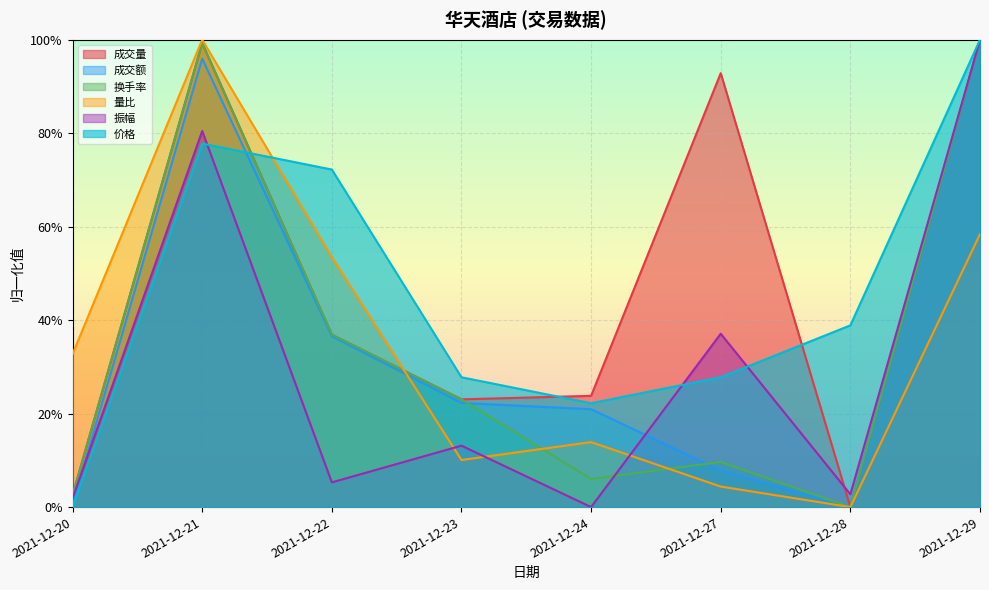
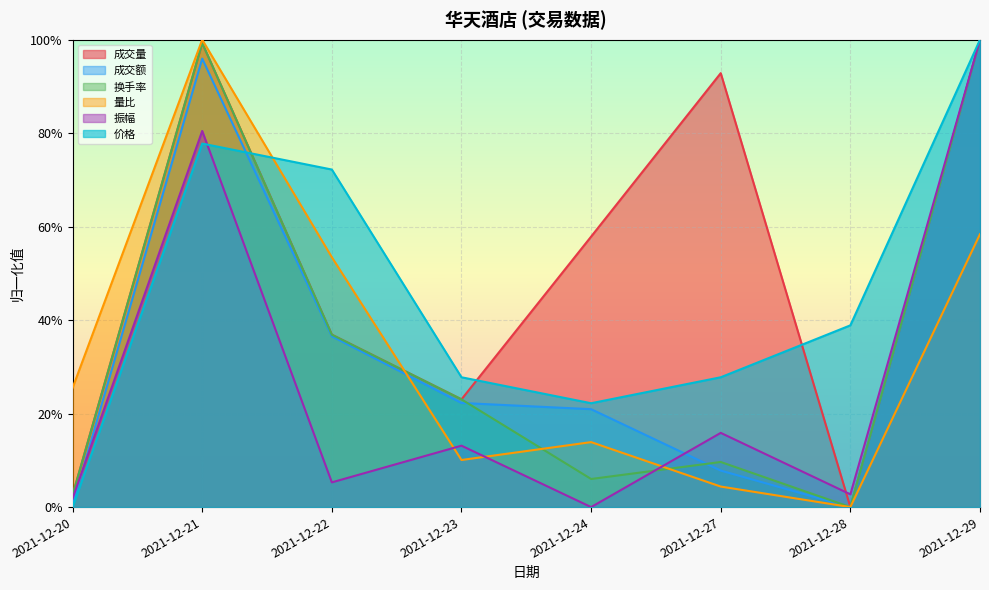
  {
    "成交量": {
-     "2021-12-24": "24%",
+     "2021-12-24": "58%",
      "2021-12-27": "93%"
    },
    "换手率": {
      "2021-12-24": "6%",
      "2021-12-27": "10%"
    },
    "量比": {
-     "2021-12-20": "33%",
+     "2021-12-20": "25%",
      "2021-12-21": "100%",
      "2021-12-22": "53%",
      "2021-12-23": "10%",
      "2021-12-24": "14%",
      "2021-12-27": "4%",
      "2021-12-29": "58%"
    },
    "振幅": {
      "2021-12-20": "2%",
      "2021-12-21": "80%",
      "2021-12-22": "5%",
      "2021-12-23": "13%",
      "2021-12-24": "0%",
-     "2021-12-27": "37%",
+     "2021-12-27": "16%",
      "2021-12-28": "3%"
    }
  }
